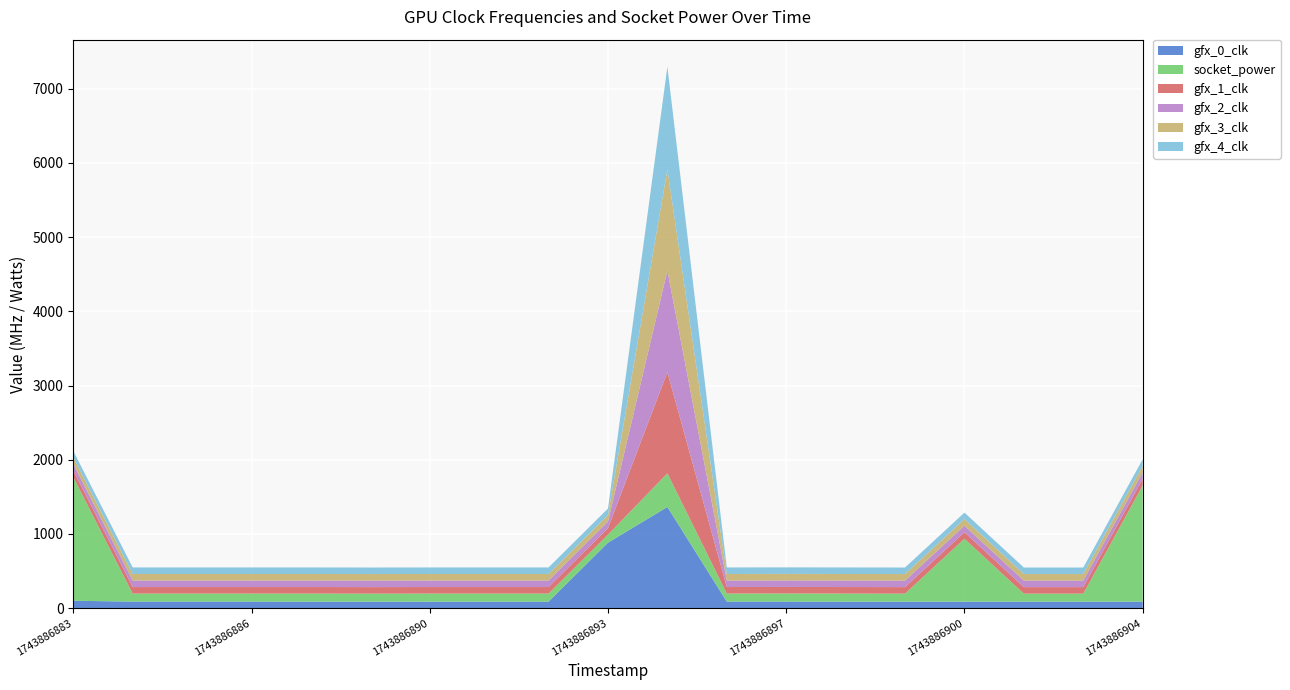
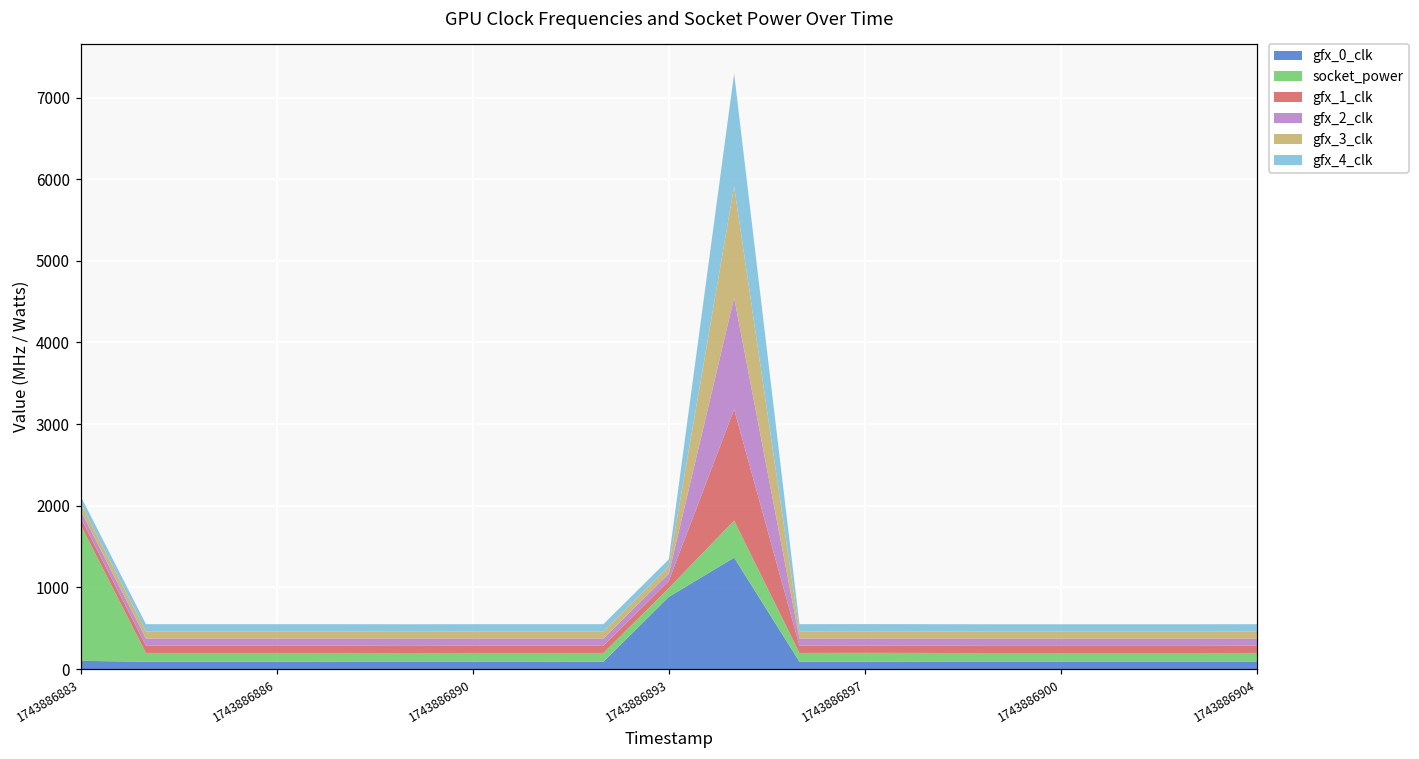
  {
    "gfx_0_clk": {
      "1743886883": 100,
      "1743886886": 100,
      "1743886890": 100,
      "1743886893": 900,
      "1743886897": 100,
      "1743886900": 100,
      "1743886904": 100
    },
    "socket_power": {
      "1743886883": 1700,
      "1743886886": 100,
      "1743886890": 100,
      "1743886893": 100,
      "1743886897": 100,
-     "1743886900": 800,
-     "1743886904": 1600
+     "1743886900": 100,
+     "1743886904": 100
    },
    "gfx_1_clk": {
      "1743886883": 100,
      "1743886886": 100,
      "1743886890": 100,
      "1743886893": 100,
      "1743886897": 100,
      "1743886900": 100,
      "1743886904": 100
    },
    "gfx_2_clk": {
      "1743886883": 100,
      "1743886886": 100,
      "1743886890": 100,
      "1743886893": 100,
      "1743886897": 100,
      "1743886900": 100,
      "1743886904": 100
    },
    "gfx_3_clk": {
      "1743886883": 100,
      "1743886886": 100,
      "1743886890": 100,
      "1743886893": 100,
      "1743886897": 100,
      "1743886900": 100,
      "1743886904": 100
    },
    "gfx_4_clk": {
      "1743886883": 100,
      "1743886886": 100,
      "1743886890": 100,
      "1743886893": 100,
      "1743886897": 100,
      "1743886900": 100,
      "1743886904": 100
    }
  }
